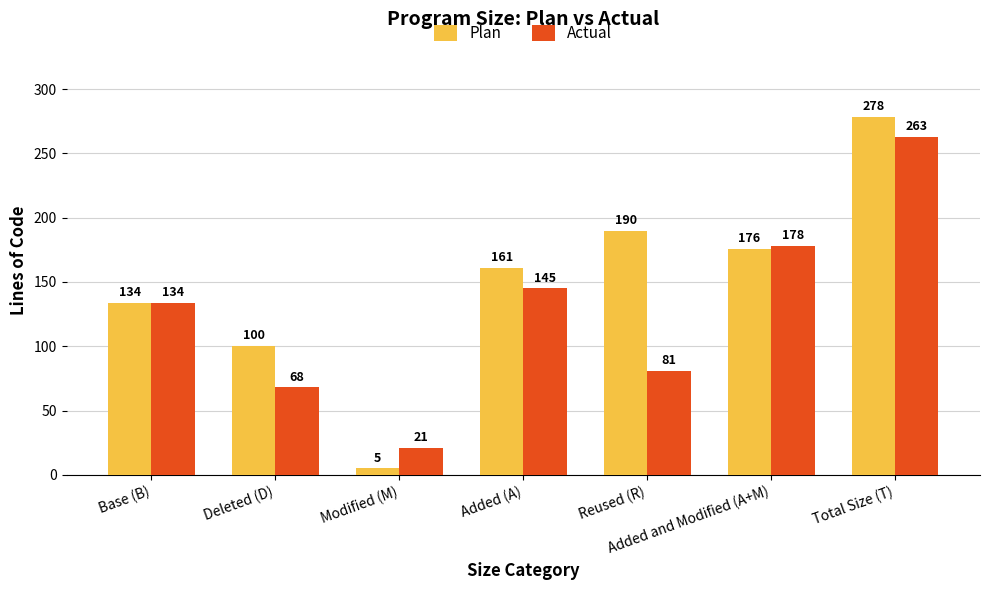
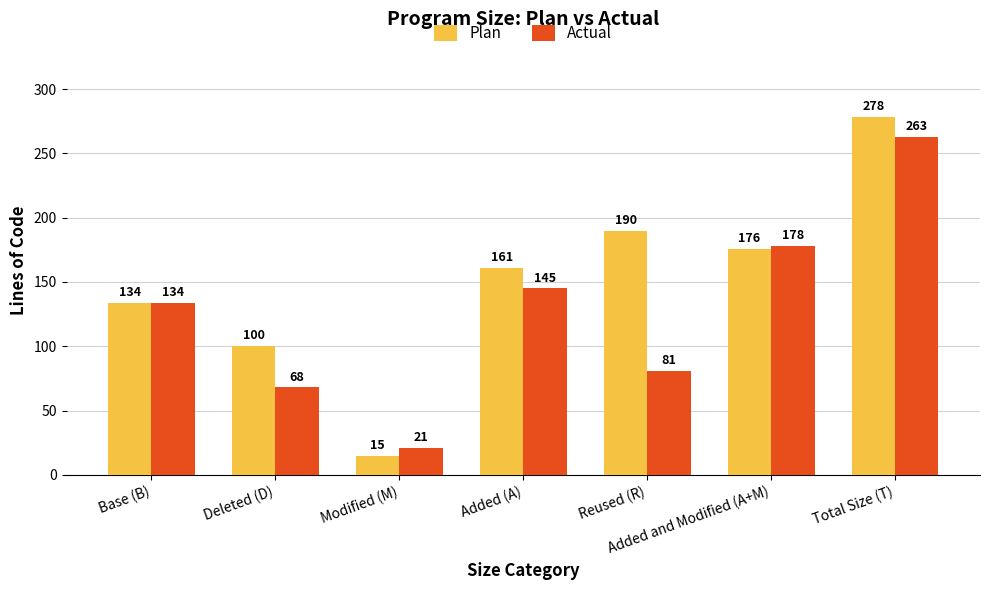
  {
    "Plan": {
      "Base (B)": 134,
      "Deleted (D)": 100,
-     "Modified (M)": 5,
+     "Modified (M)": 15,
      "Added (A)": 161,
      "Reused (R)": 190,
      "Added and Modified (A+M)": 176,
      "Total Size (T)": 278
    },
    "Actual": {
      "Base (B)": 134,
      "Deleted (D)": 68,
      "Modified (M)": 21,
      "Added (A)": 145,
      "Reused (R)": 81,
      "Added and Modified (A+M)": 178,
      "Total Size (T)": 263
    }
  }
